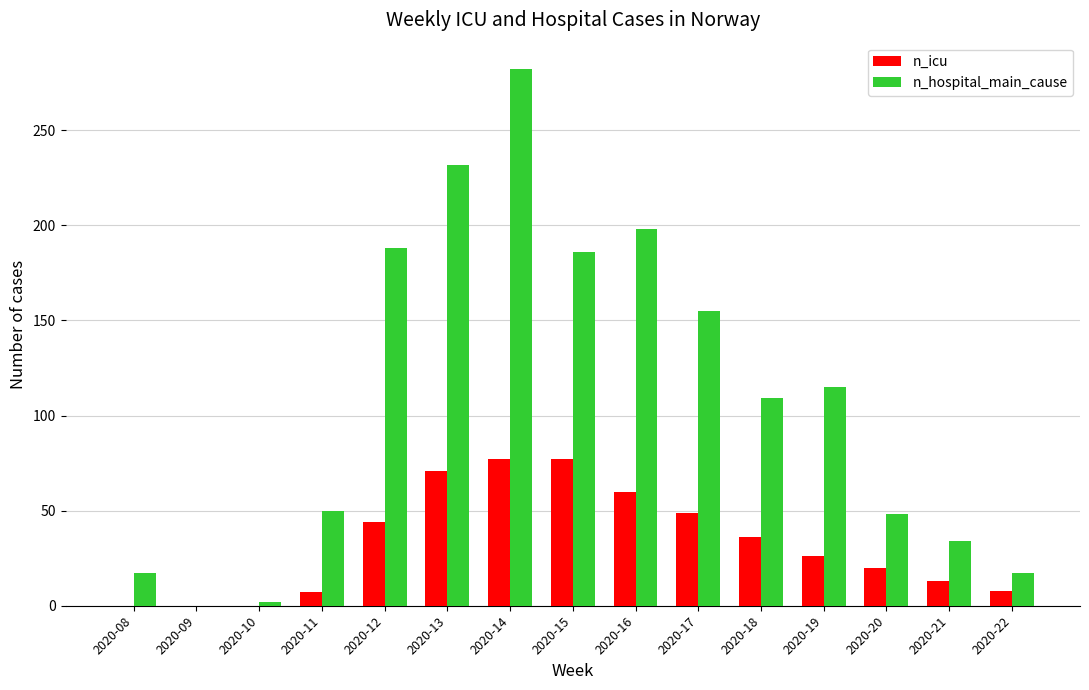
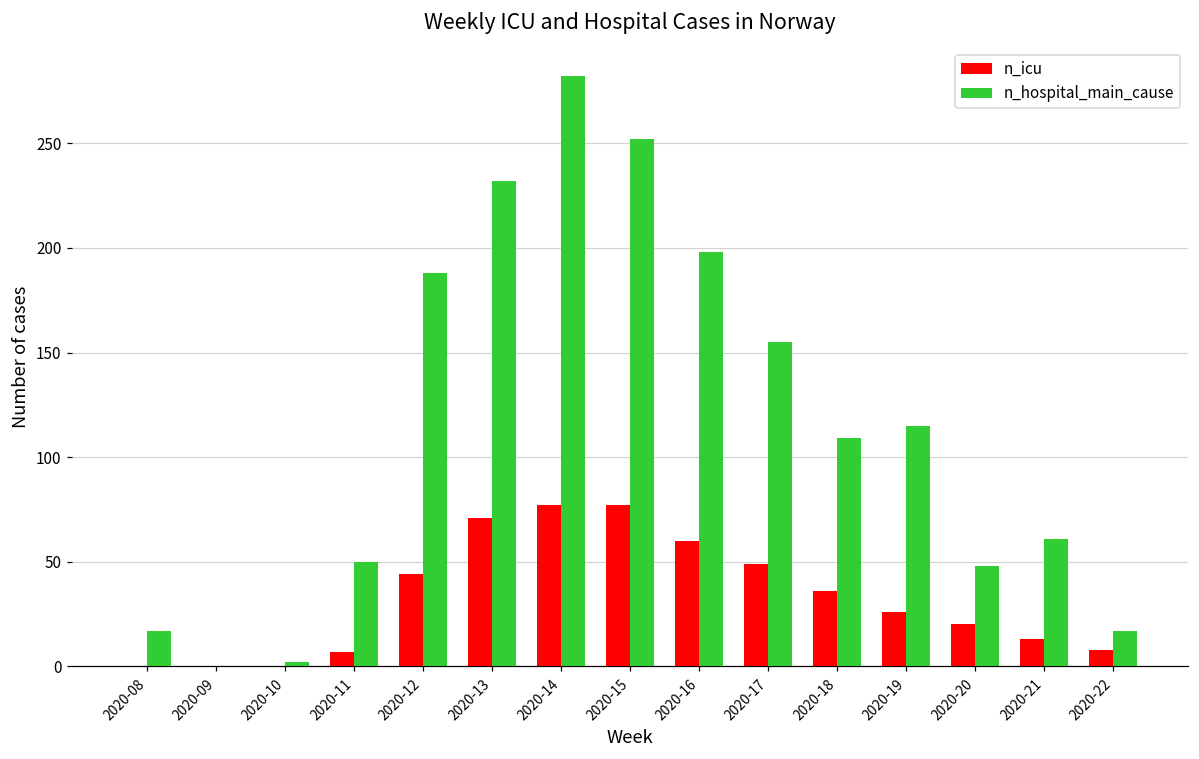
  {
    "n_icu": {
      "2020-08": 0,
      "2020-09": 0,
      "2020-10": 0,
      "2020-11": 7,
      "2020-12": 44,
      "2020-13": 71,
      "2020-14": 77,
      "2020-15": 77,
      "2020-16": 60,
      "2020-17": 49,
      "2020-18": 36,
      "2020-19": 26,
      "2020-20": 20,
      "2020-21": 13,
      "2020-22": 8
    },
    "n_hospital_main_cause": {
      "2020-08": 17,
      "2020-09": 0,
      "2020-10": 2,
      "2020-11": 50,
      "2020-12": 188,
      "2020-13": 232,
      "2020-14": 282,
-     "2020-15": 186,
+     "2020-15": 252,
      "2020-16": 198,
      "2020-17": 155,
      "2020-18": 109,
      "2020-19": 115,
      "2020-20": 48,
-     "2020-21": 34,
+     "2020-21": 61,
      "2020-22": 17
    }
  }
